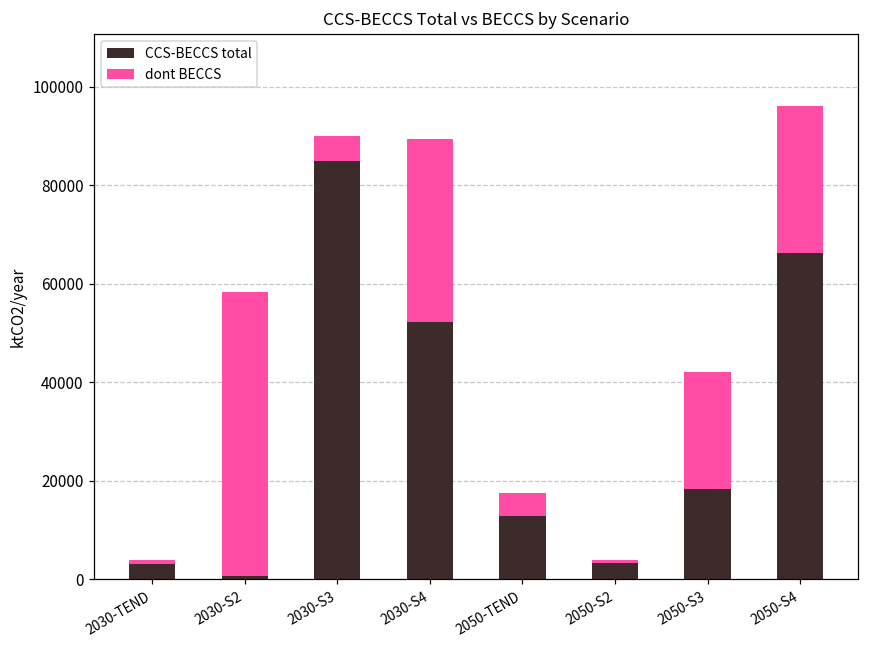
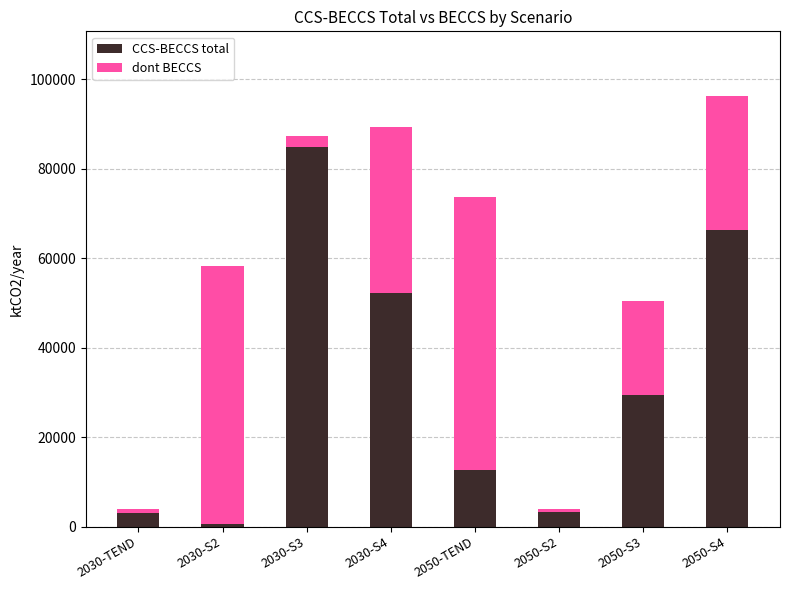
  {
    "CCS-BECCS total": {
      "2030-TEND": 3000,
      "2030-S2": 1000,
      "2030-S3": 85000,
      "2030-S4": 52000,
      "2050-TEND": 13000,
      "2050-S2": 3000,
-     "2050-S3": 18000,
+     "2050-S3": 29000,
      "2050-S4": 66000
    },
    "dont BECCS": {
      "2030-TEND": 1000,
      "2030-S2": 58000,
-     "2030-S3": 5000,
+     "2030-S3": 2000,
      "2030-S4": 37000,
-     "2050-TEND": 5000,
+     "2050-TEND": 61000,
      "2050-S2": 1000,
-     "2050-S3": 24000,
+     "2050-S3": 21000,
      "2050-S4": 30000
    }
  }
